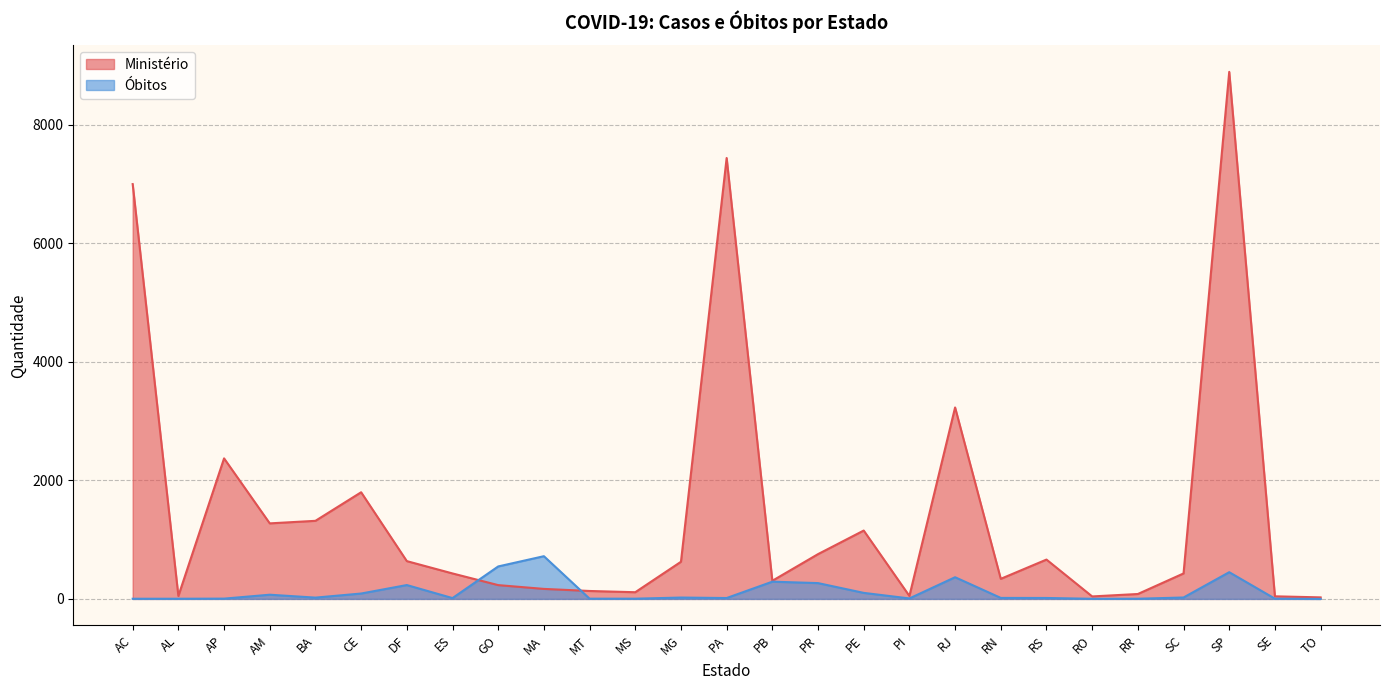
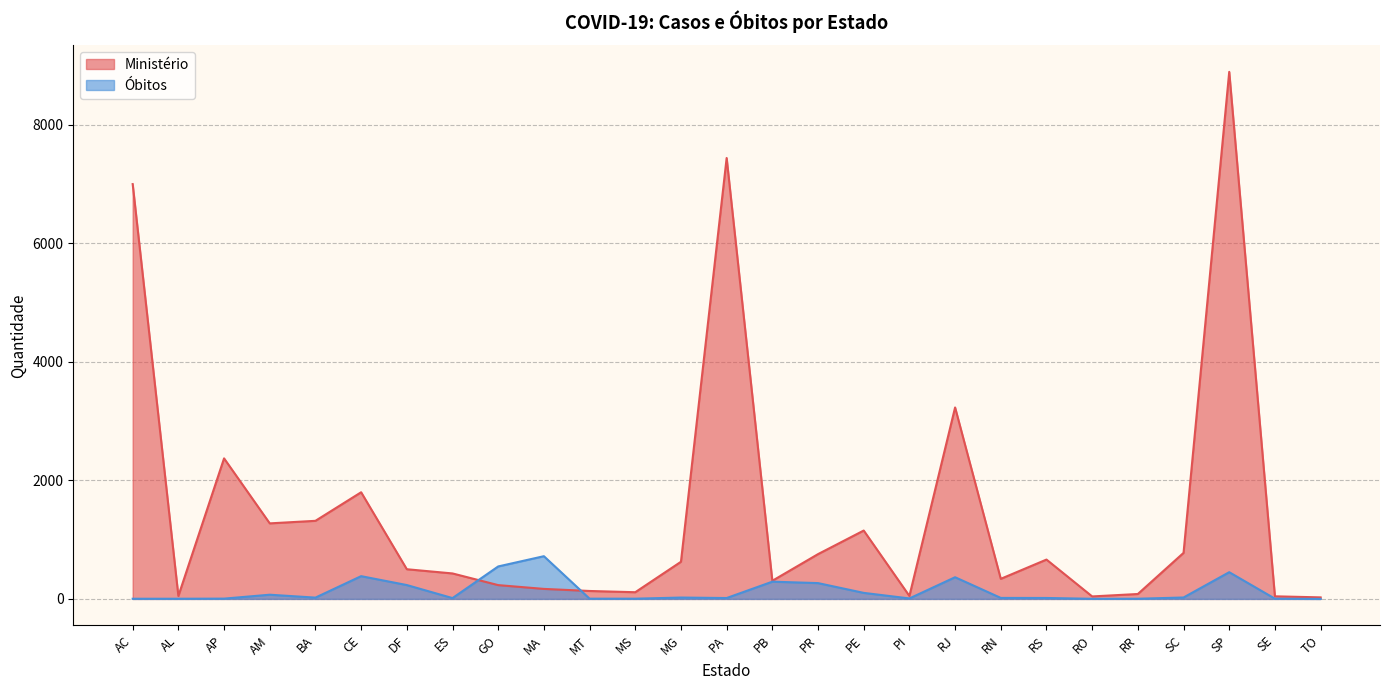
  {
    "Ministério": {
      "AC": 7000,
      "AL": 100,
      "AP": 2400,
      "AM": 1300,
      "BA": 1300,
      "CE": 1800,
-     "DF": 600,
+     "DF": 500,
      "ES": 400,
      "GO": 200,
      "MA": 200,
      "MT": 100,
      "MS": 100,
      "MG": 600,
      "PA": 7400,
      "PR": 800,
      "PE": 1200,
      "RJ": 3200,
      "RN": 300,
      "RS": 700,
      "RR": 100,
-     "SC": 400,
+     "SC": 800,
      "SP": 8900
    },
    "Óbitos": {
      "AC": 0,
      "AL": 0,
      "AP": 0,
      "AM": 100,
      "BA": 0,
-     "CE": 100,
+     "CE": 400,
      "DF": 200,
      "ES": 0,
      "GO": 500,
      "MA": 700,
      "MT": 0,
      "MS": 0,
      "MG": 0,
      "PA": 0,
      "PR": 300,
      "PE": 100,
      "RJ": 400,
      "RN": 0,
      "RS": 0,
      "RR": 0,
      "SC": 0,
      "SP": 500
    }
  }
